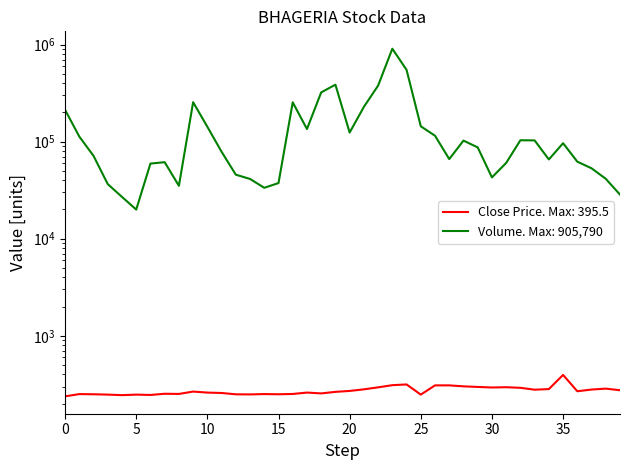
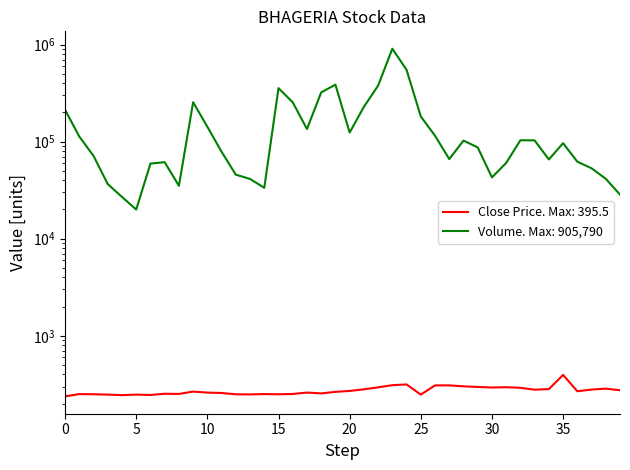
  {
    "Close Price. Max: 395.5": {
      "0": 240,
      "5": 250,
      "10": 260,
      "15": 250,
      "20": 270,
      "25": 250,
      "30": 290,
      "35": 400
    },
    "Volume. Max: 905,790": {
      "0": 210000,
      "5": 20000,
      "10": 140000,
-     "15": 37000,
+     "15": 360000,
      "20": 120000,
-     "25": 140000,
+     "25": 180000,
      "30": 40000,
      "35": 100000
    }
  }
